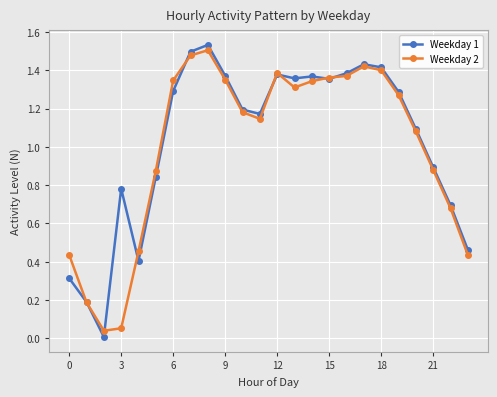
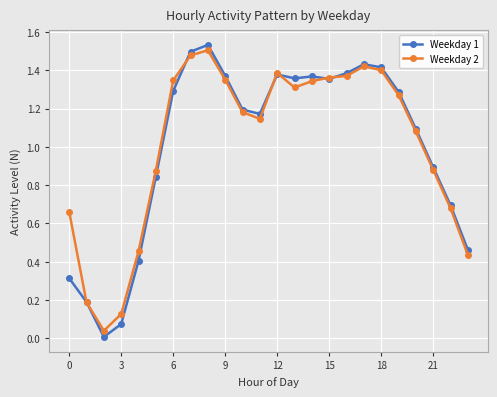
  {
    "Weekday 1": {
      "0": 0.31,
-     "3": 0.78,
+     "3": 0.07,
      "6": 1.29,
      "9": 1.37,
      "18": 1.41,
      "21": 0.89
    },
    "Weekday 2": {
-     "0": 0.44,
-     "3": 0.05,
+     "0": 0.66,
+     "3": 0.13,
      "6": 1.35,
      "9": 1.35,
      "18": 1.40,
      "21": 0.88
    }
  }
